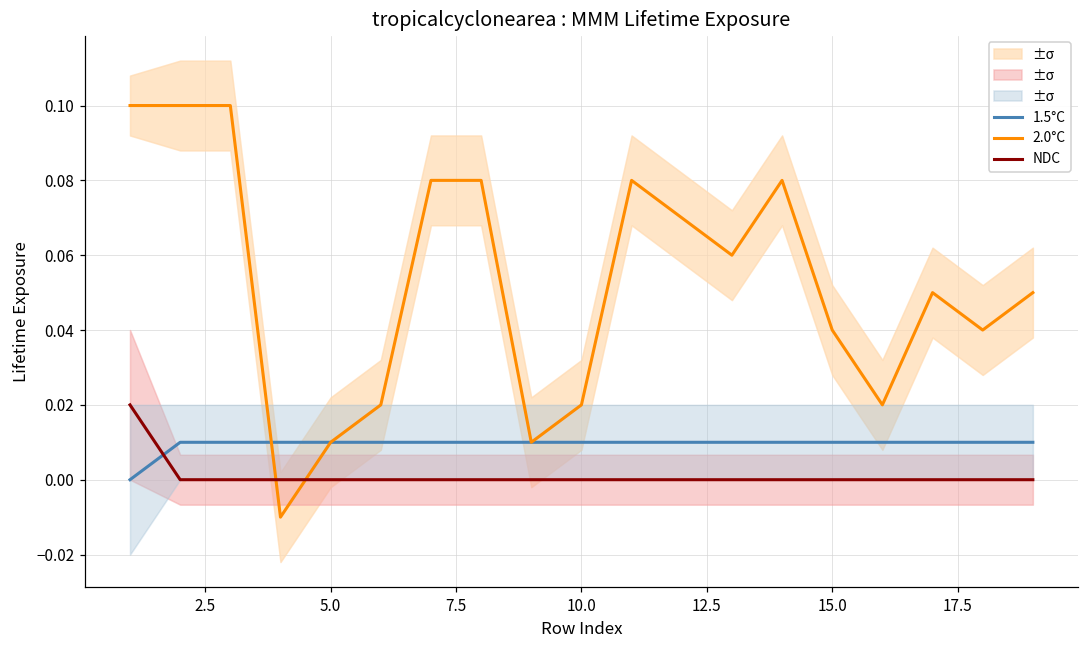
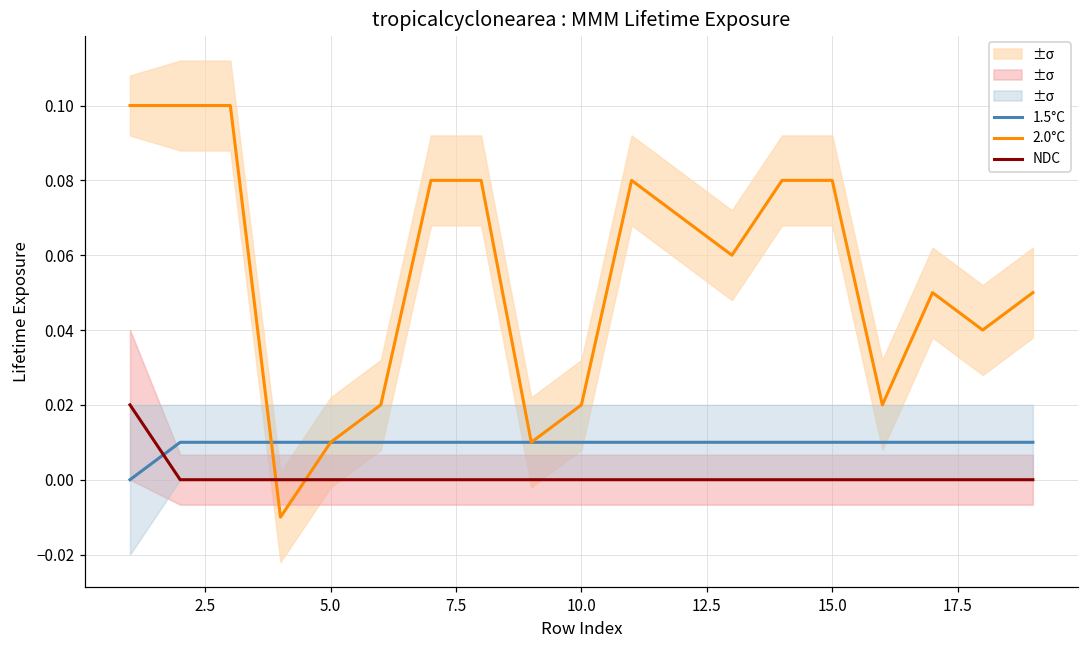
  {
    "1.5°C": {
      "10.0": 0.010,
      "15.0": 0.010
    },
    "2.0°C": {
-     "15.0": 0.040
+     "15.0": 0.080
    },
    "NDC": {
      "5.0": 0.000,
      "10.0": 0.000,
      "15.0": 0.000
    }
  }
